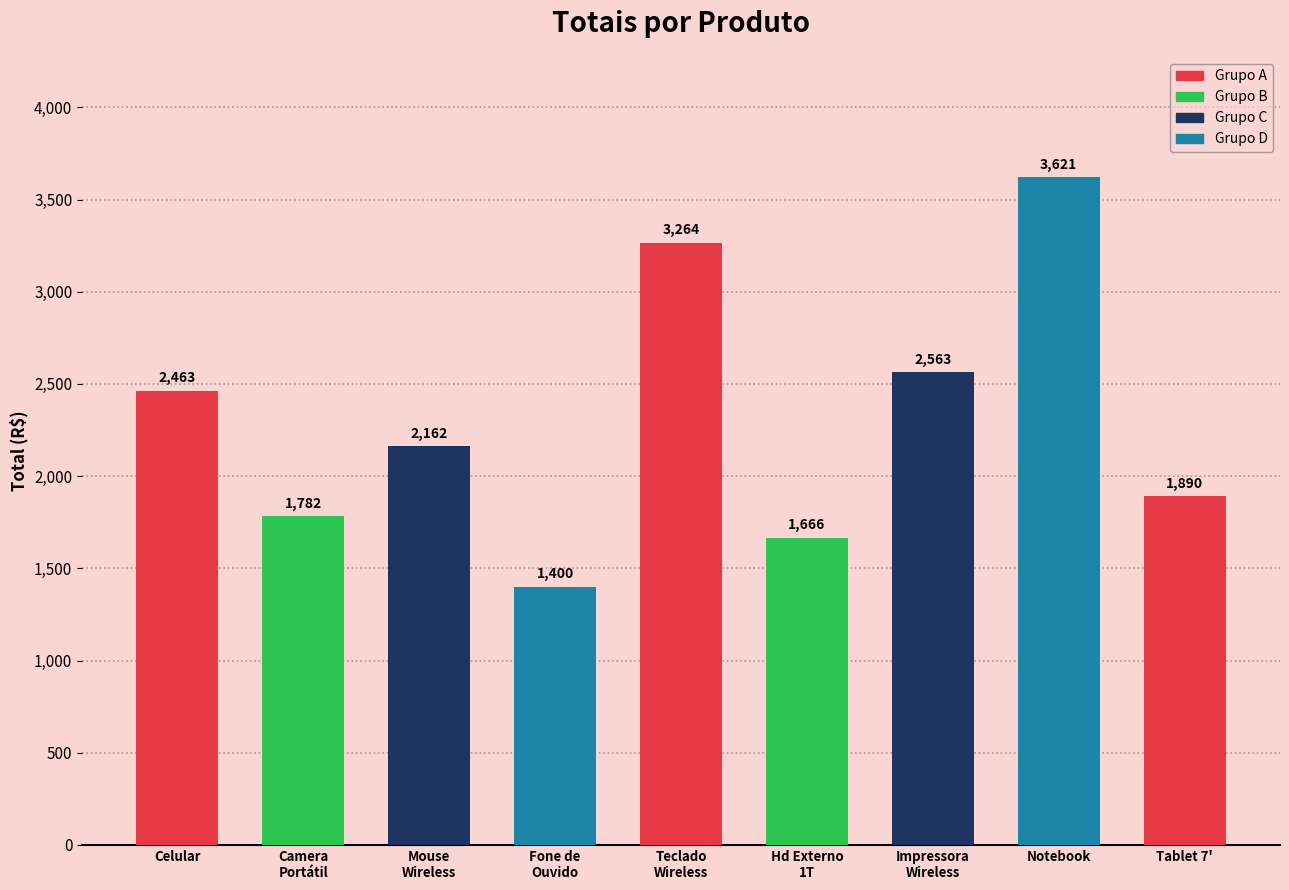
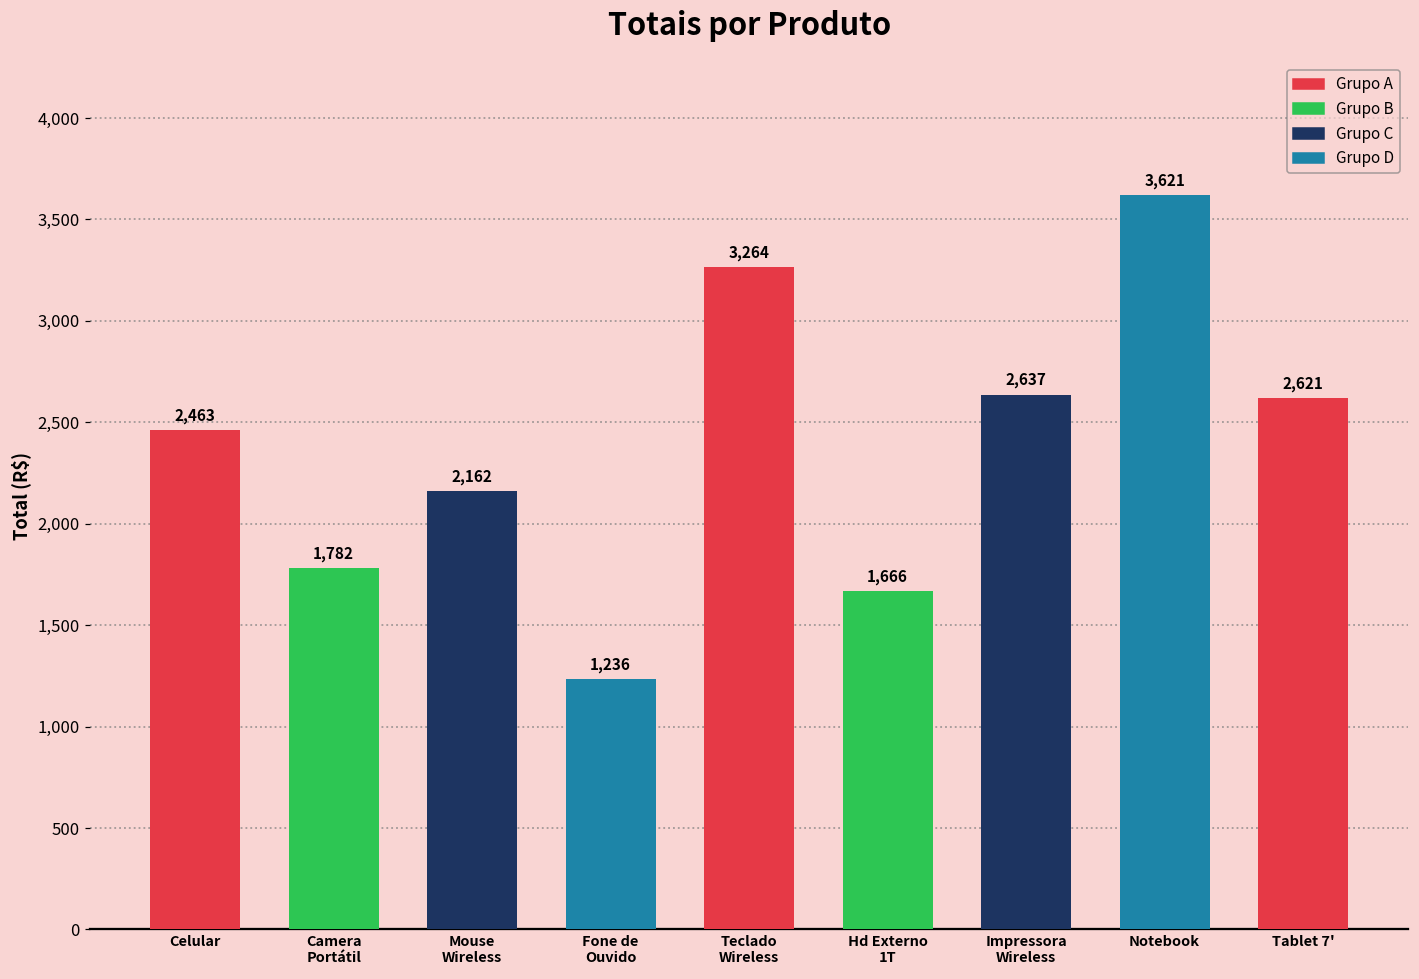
  {
    "Celular": "2,463",
    "Camera Portátil": "1,782",
    "Mouse Wireless": "2,162",
-   "Fone de Ouvido": "1,400",
+   "Fone de Ouvido": "1,236",
    "Teclado Wireless": "3,264",
    "Hd Externo 1T": "1,666",
-   "Impressora Wireless": "2,563",
+   "Impressora Wireless": "2,637",
    "Notebook": "3,621",
-   "Tablet 7'": "1,890"
+   "Tablet 7'": "2,621"
  }
